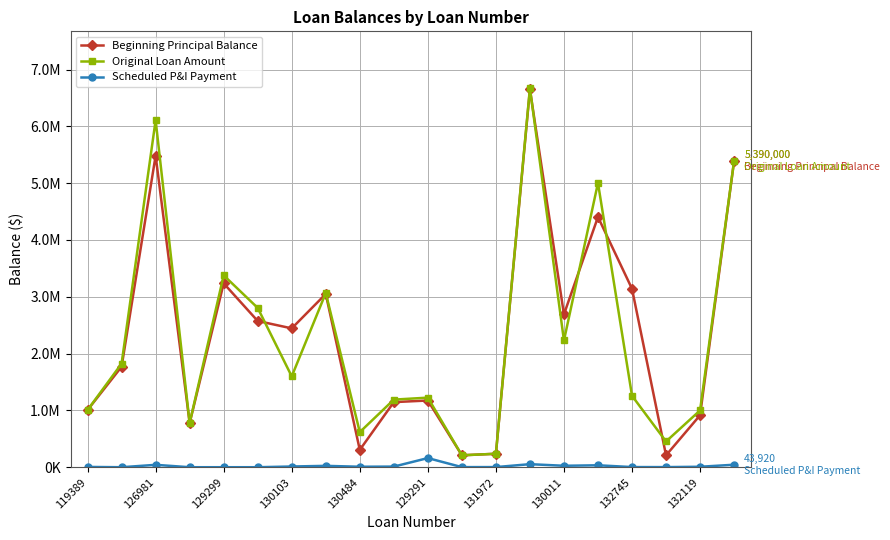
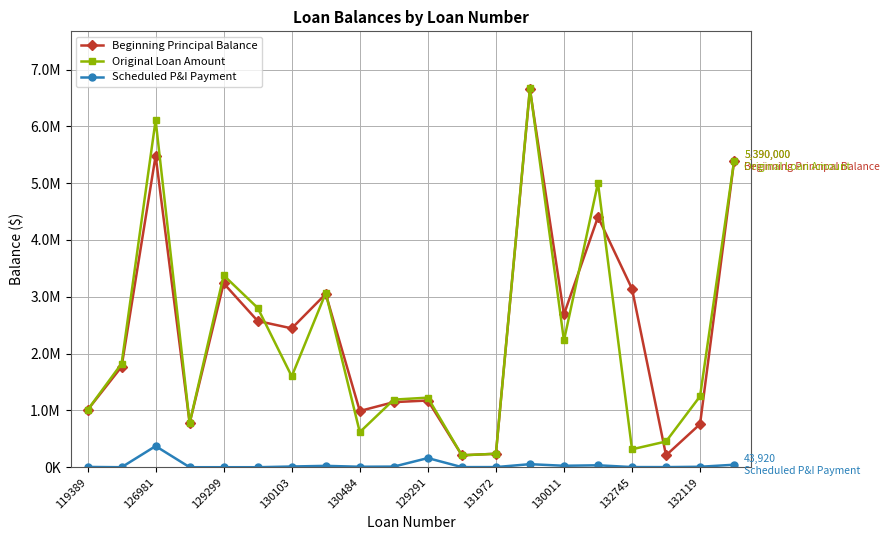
  {
    "Beginning Principal Balance": {
      "126981": 5500000,
      "129299": 3200000,
      "130103": 2400000,
-     "130484": 300000,
+     "130484": 1000000,
      "129291": 1200000,
      "130011": 2700000,
      "132745": 3100000,
-     "132119": 900000
+     "132119": 800000
    },
    "Original Loan Amount": {
      "126981": 6100000,
      "129299": 3400000,
      "130103": 1600000,
      "130484": 600000,
      "129291": 1200000,
      "130011": 2200000,
-     "132745": 1300000,
-     "132119": 1000000
+     "132745": 300000,
+     "132119": 1200000
    },
    "Scheduled P&I Payment": {
      "119389": 0,
-     "126981": 0,
+     "126981": 400000,
      "129299": 0,
      "130103": 0,
      "130484": 0,
      "129291": 200000,
      "131972": 0,
      "130011": 0,
      "132745": 0,
      "132119": 0
    }
  }
